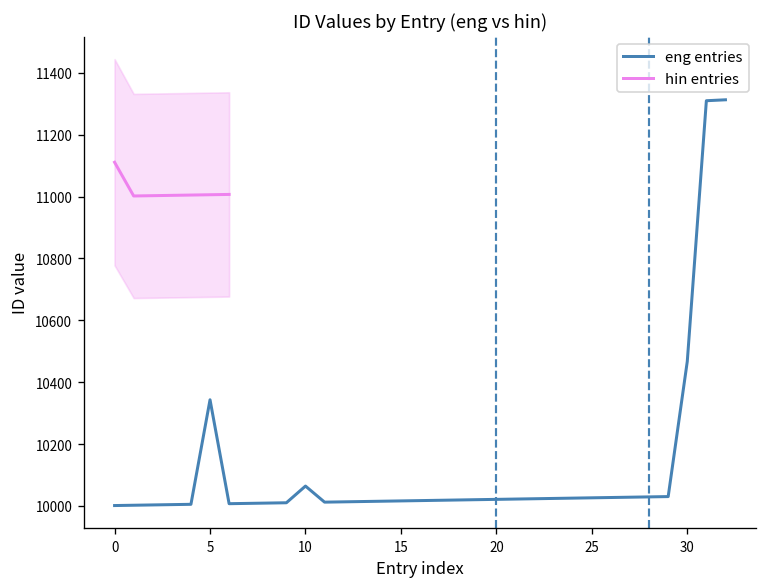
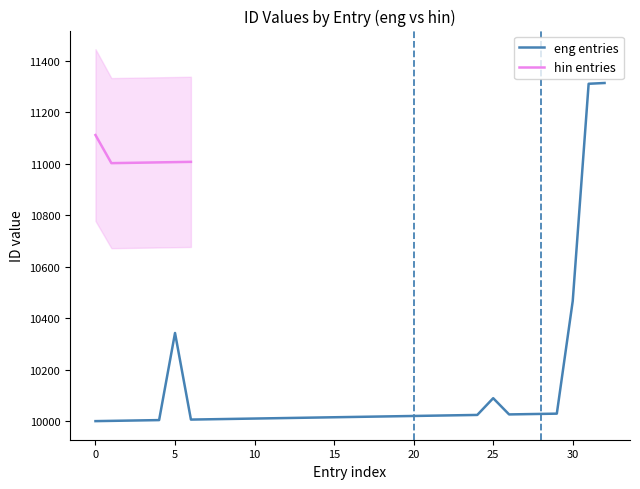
  {
    "eng entries": {
      "0": 10000,
      "5": 10340,
-     "10": 10060,
+     "10": 10010,
      "15": 10020,
      "20": 10020,
-     "25": 10030,
+     "25": 10090,
      "30": 10470
    }
  }
